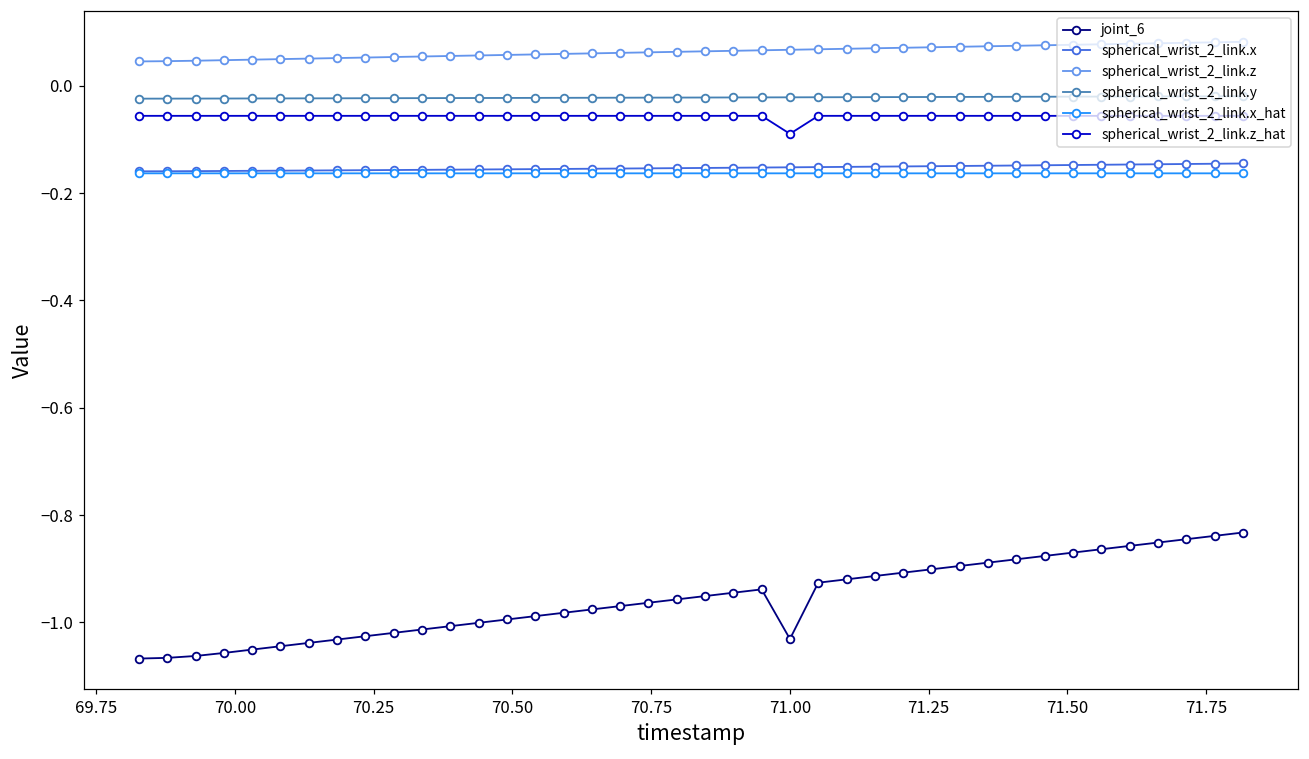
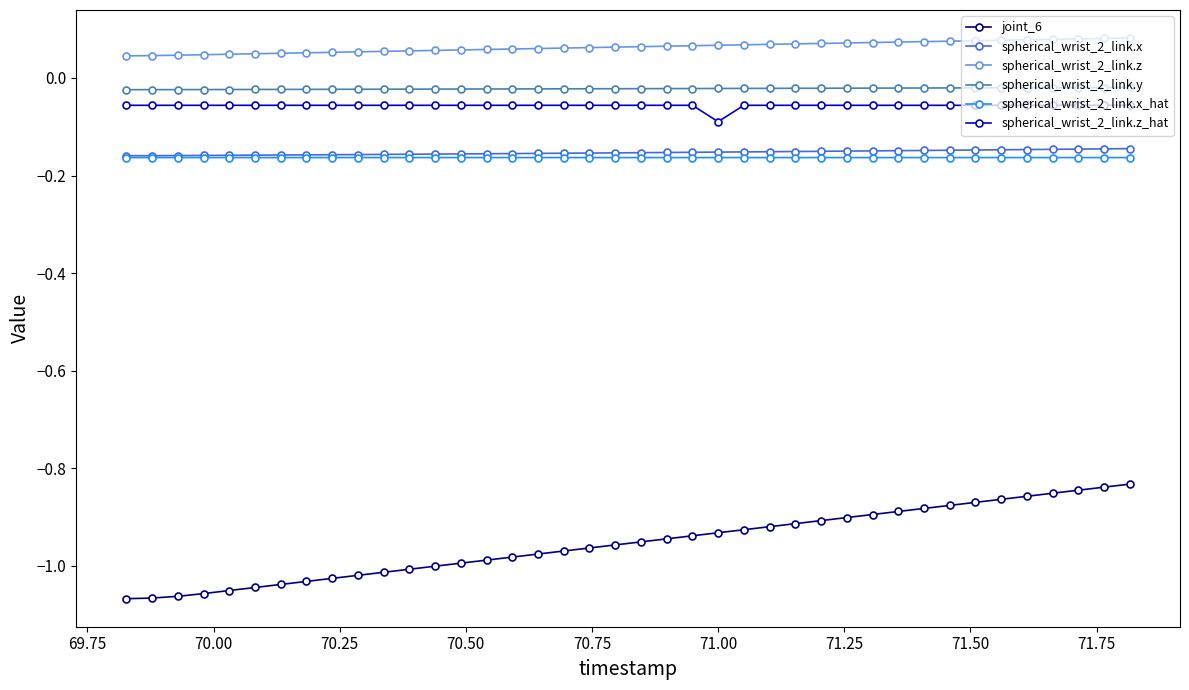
  {
    "joint_6": {
-     "71.00": -1.03
+     "71.00": -0.93
    },
    "spherical_wrist_2_link.x_hat": {
      "71.00": -0.16
    },
    "spherical_wrist_2_link.z_hat": {
      "71.00": -0.09
    }
  }
